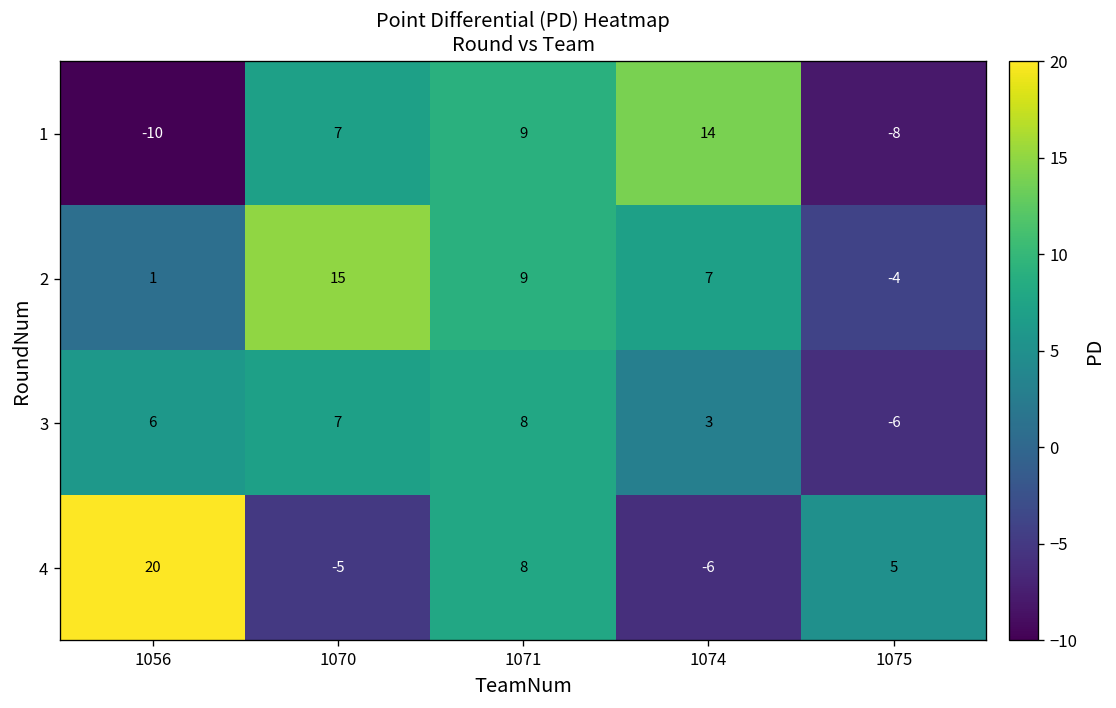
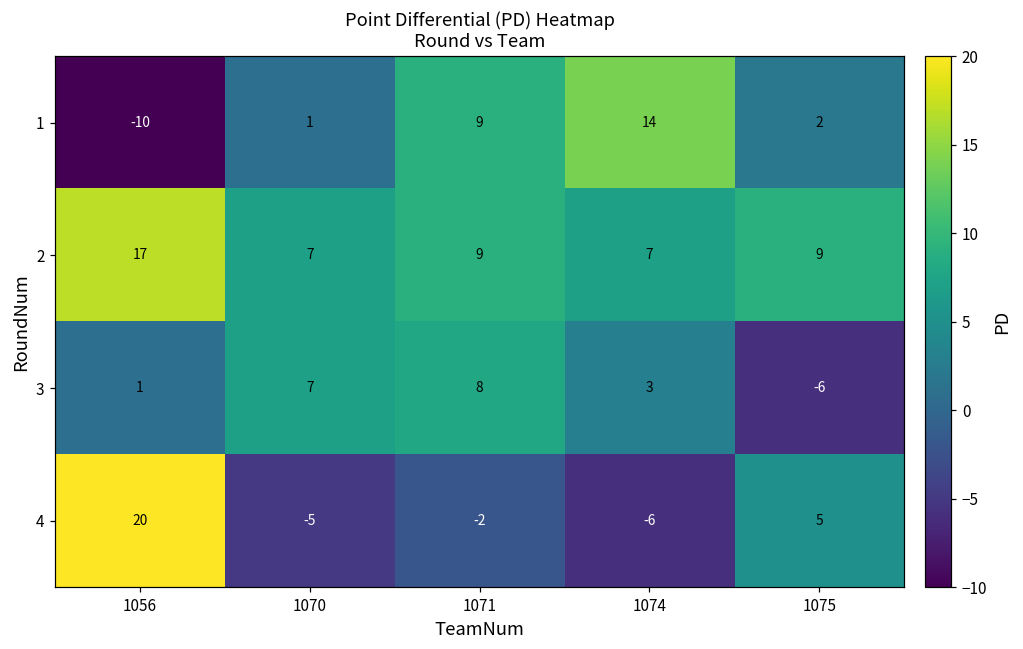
  {
    "1": {
      "1056": -10,
-     "1070": 7,
+     "1070": 1,
      "1071": 9,
      "1074": 14,
-     "1075": -8
+     "1075": 2
    },
    "2": {
-     "1056": 1,
-     "1070": 15,
+     "1056": 17,
+     "1070": 7,
      "1071": 9,
      "1074": 7,
-     "1075": -4
+     "1075": 9
    },
    "3": {
-     "1056": 6,
+     "1056": 1,
      "1070": 7,
      "1071": 8,
      "1074": 3,
      "1075": -6
    },
    "4": {
      "1056": 20,
      "1070": -5,
-     "1071": 8,
+     "1071": -2,
      "1074": -6,
      "1075": 5
    }
  }
